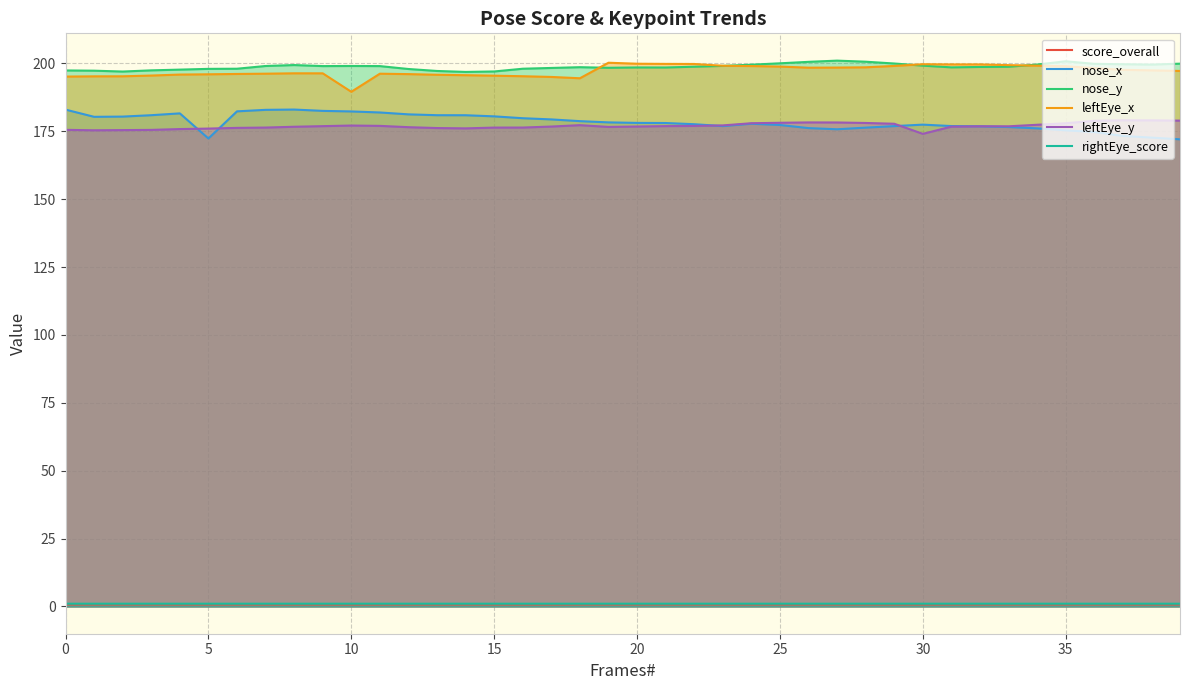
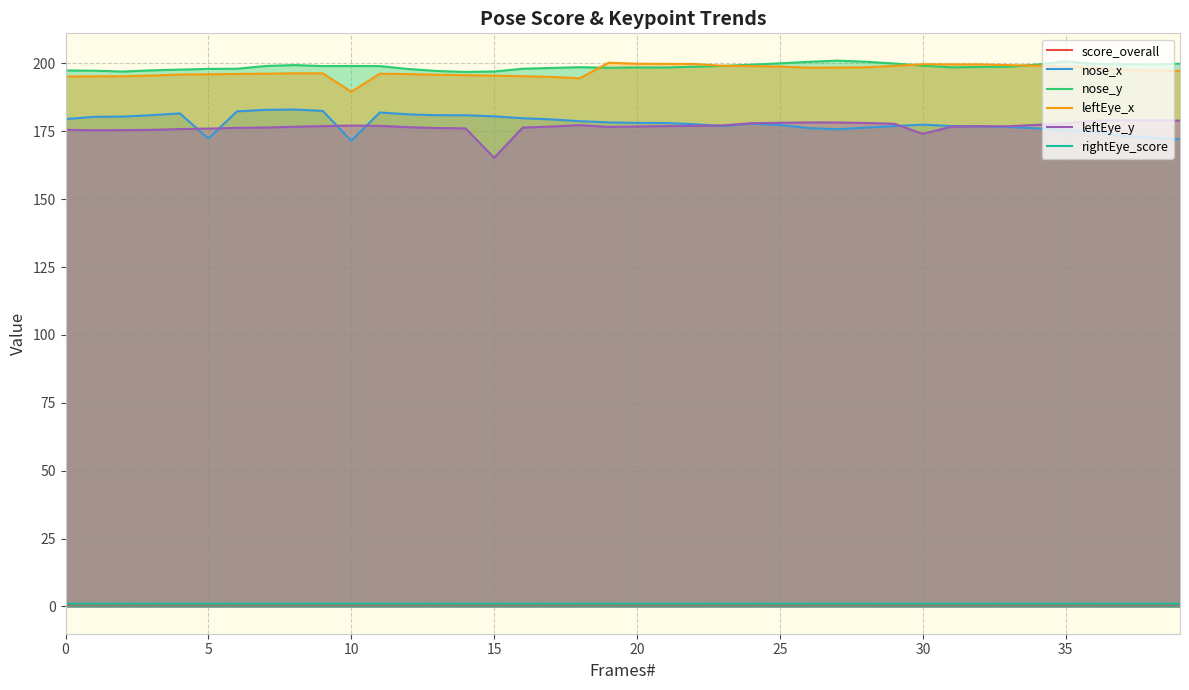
  {
    "nose_x": {
-     "0": 183,
+     "0": 179,
      "5": 172,
-     "10": 182,
+     "10": 172,
      "15": 180,
      "20": 178,
      "30": 177
    },
    "leftEye_x": {
      "0": 195,
      "5": 196,
      "10": 190,
      "15": 195,
      "20": 200,
      "25": 199
    },
    "leftEye_y": {
      "0": 176,
      "5": 176,
      "10": 177,
-     "15": 176,
+     "15": 165,
      "20": 177,
      "30": 174
    }
  }
